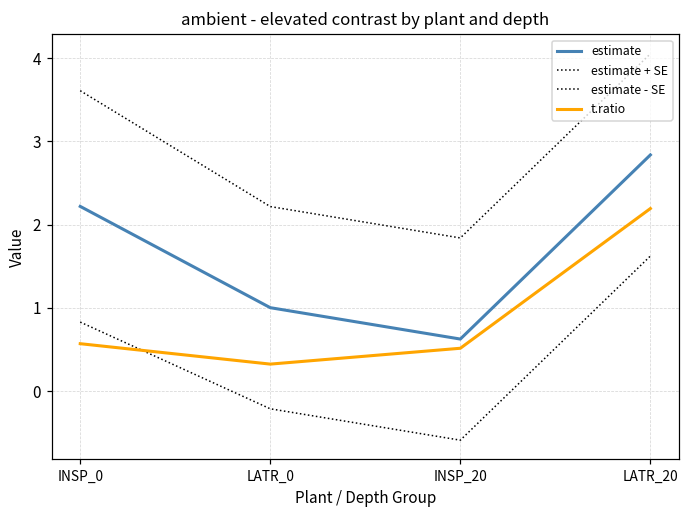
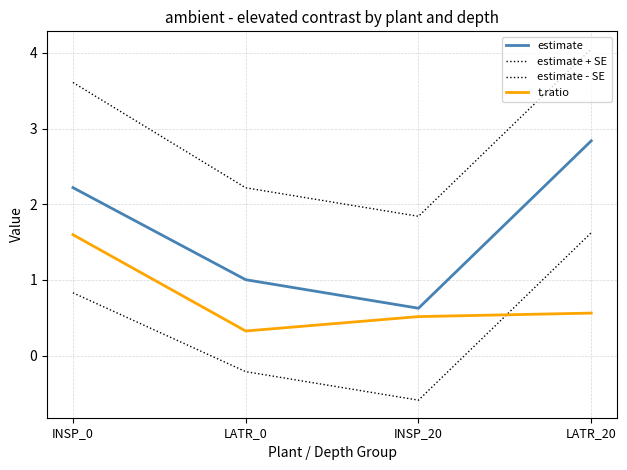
  {
    "estimate": {
      "INSP_0": 2.2,
      "LATR_0": 1.0,
      "INSP_20": 0.6,
      "LATR_20": 2.8
    },
    "t.ratio": {
-     "INSP_0": 0.6,
+     "INSP_0": 1.6,
      "LATR_0": 0.3,
      "INSP_20": 0.5,
-     "LATR_20": 2.2
+     "LATR_20": 0.6
    }
  }
